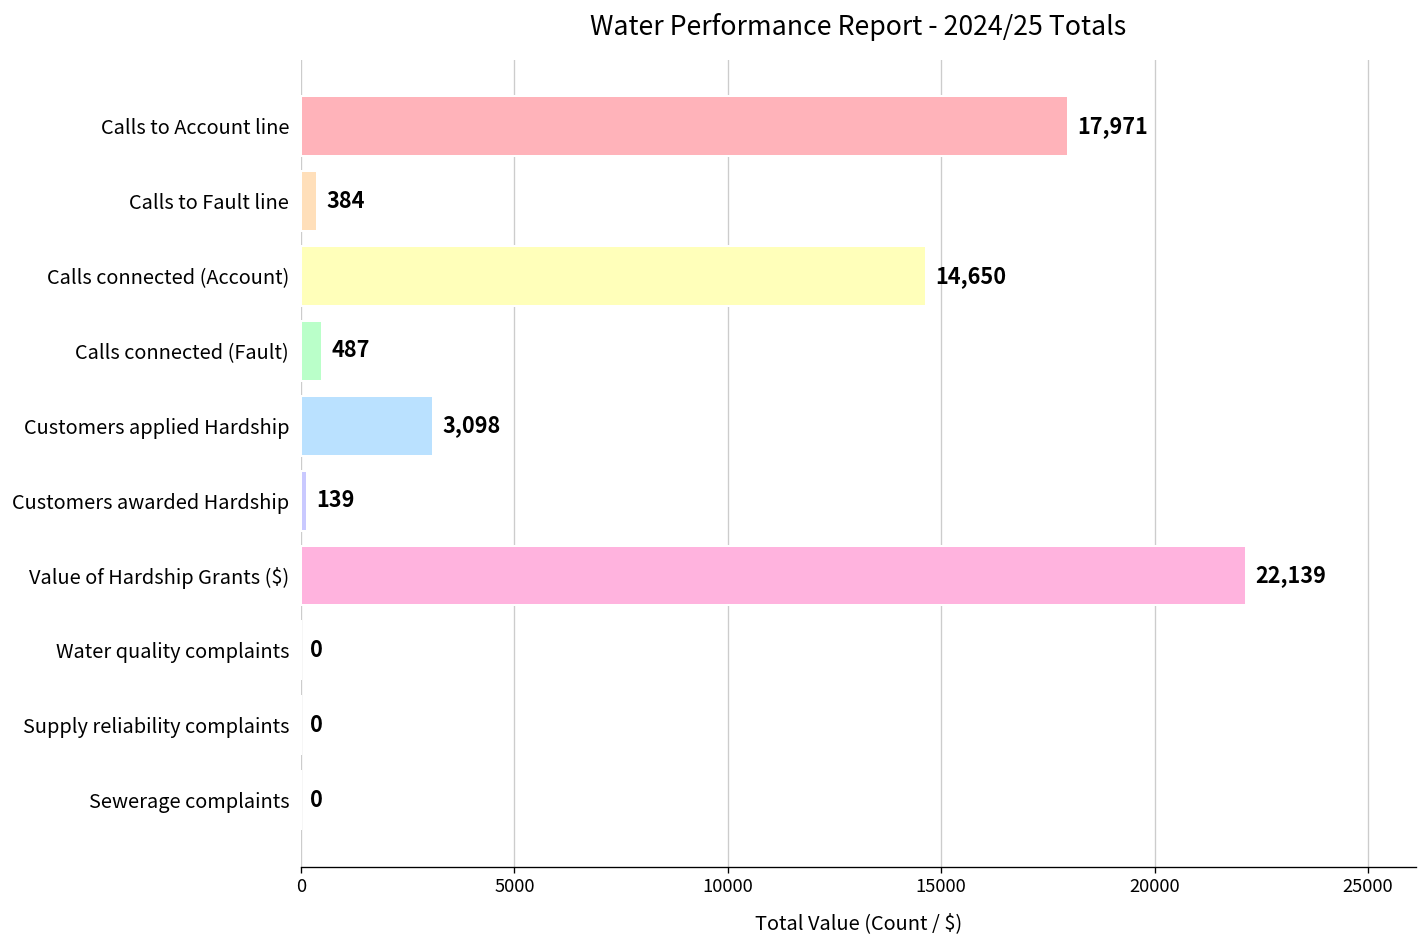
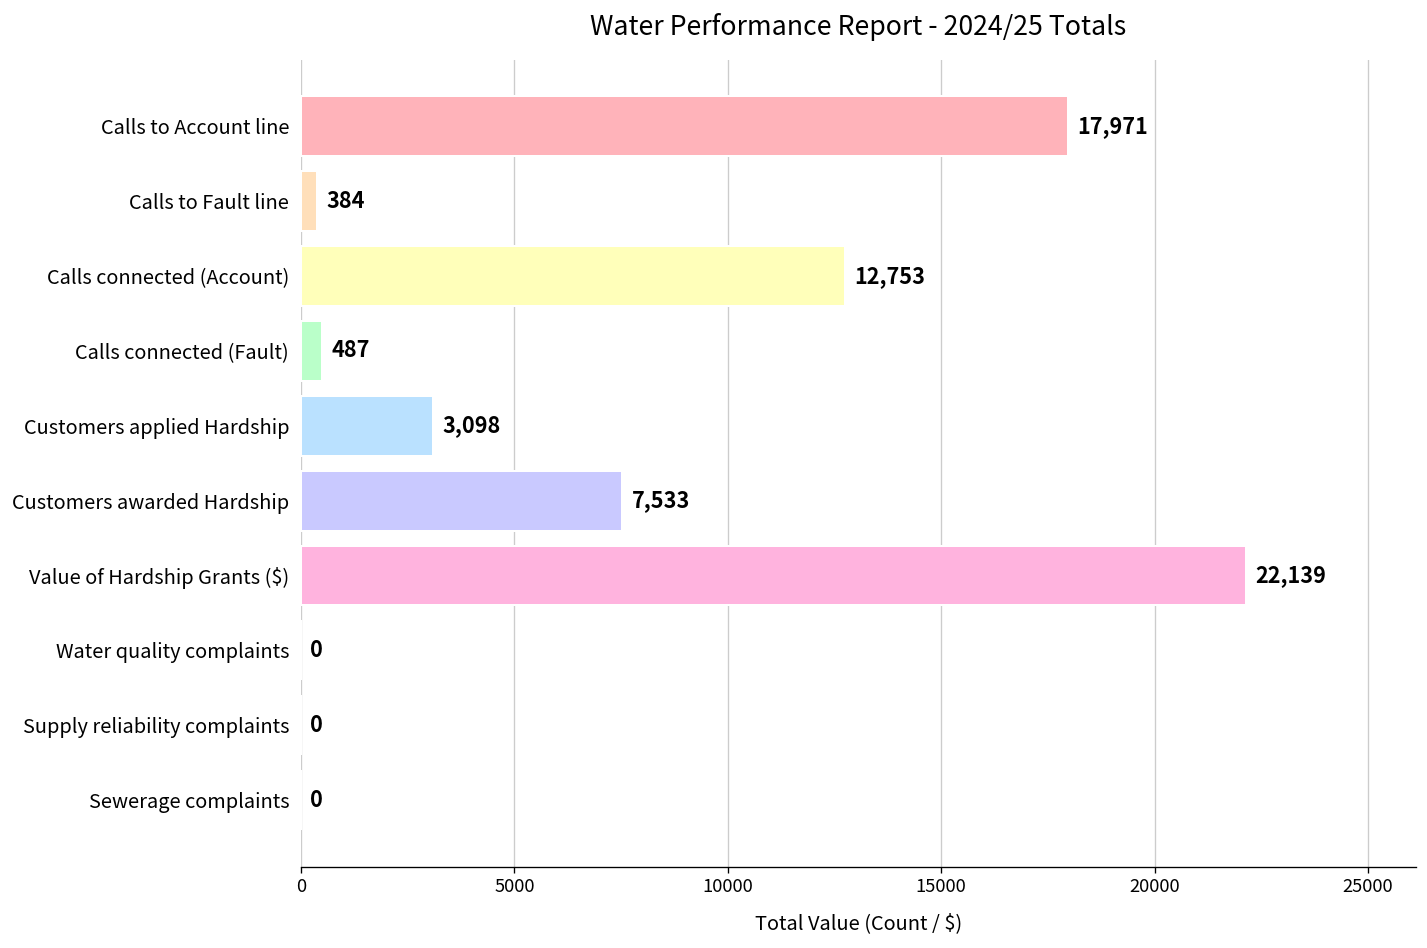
  {
    "Calls to Account line": "17,971",
    "Calls to Fault line": "384",
-   "Calls connected (Account)": "14,650",
+   "Calls connected (Account)": "12,753",
    "Calls connected (Fault)": "487",
    "Customers applied Hardship": "3,098",
-   "Customers awarded Hardship": "139",
+   "Customers awarded Hardship": "7,533",
    "Value of Hardship Grants ($)": "22,139",
    "Water quality complaints": "0",
    "Supply reliability complaints": "0",
    "Sewerage complaints": "0"
  }
